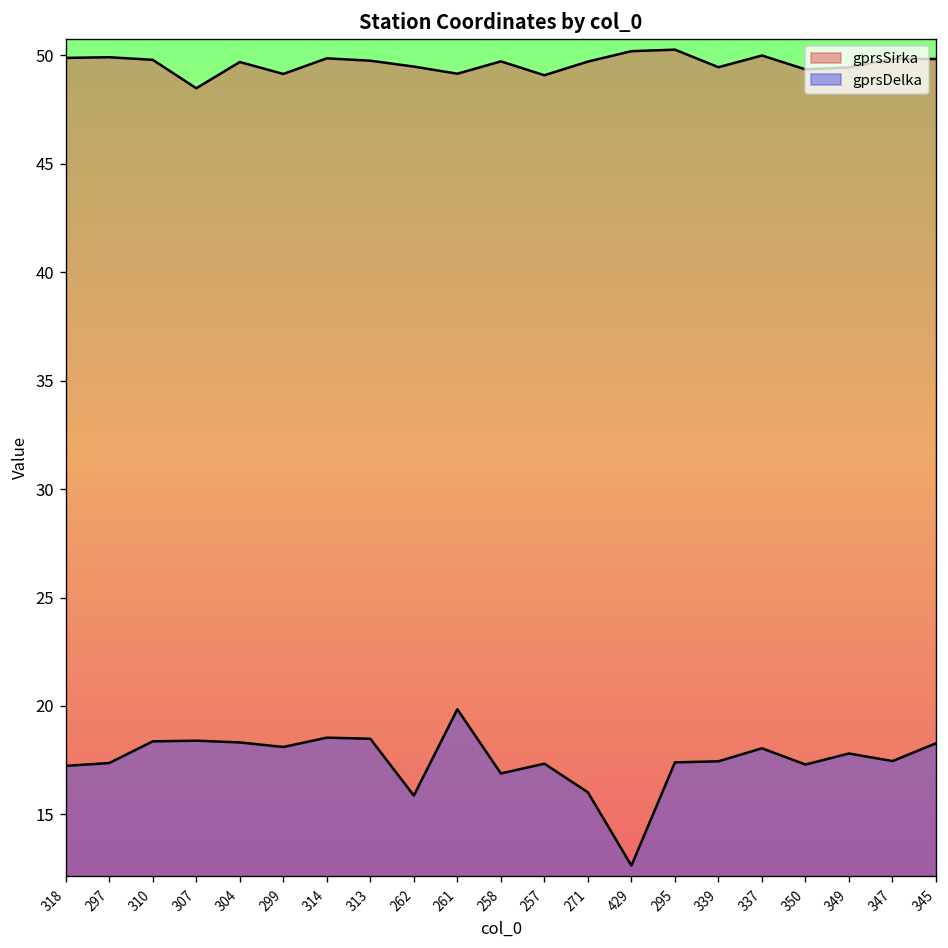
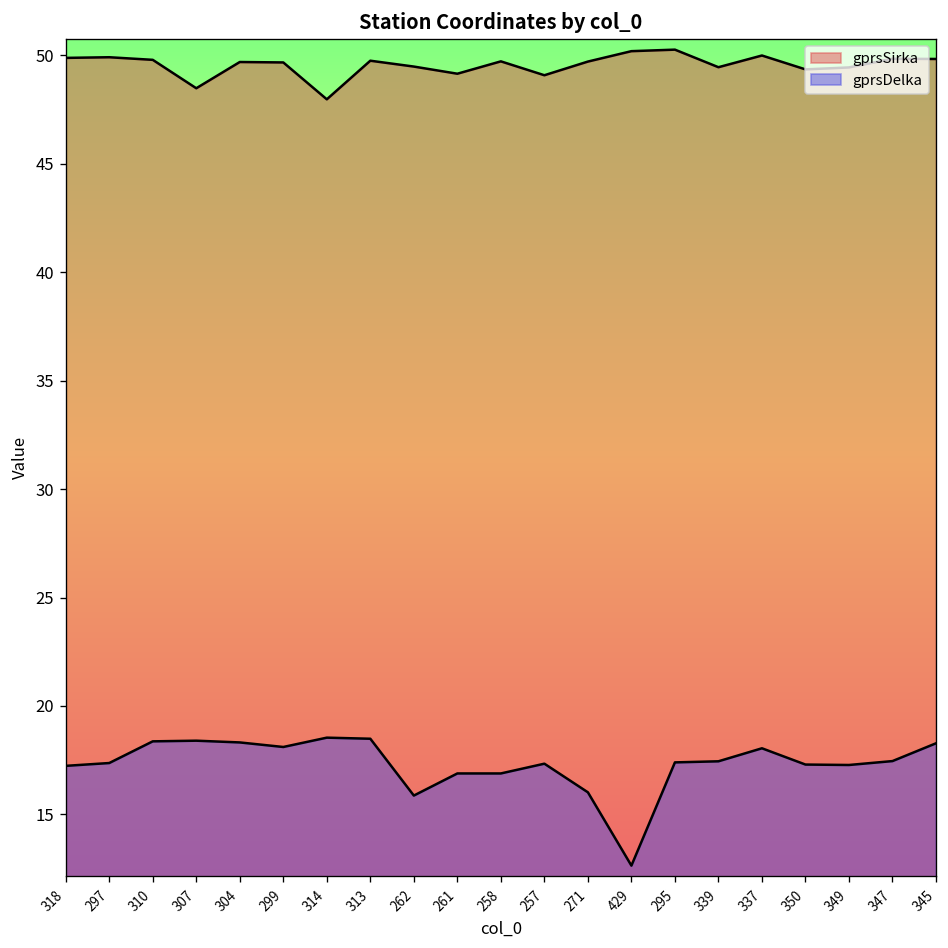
  {
    "gprsSirka": {
      "318": 49.9,
      "297": 49.9,
      "310": 49.8,
      "307": 48.5,
      "304": 49.7,
-     "299": 49.1,
-     "314": 49.9,
+     "299": 49.7,
+     "314": 48.0,
      "313": 49.8,
      "262": 49.5,
      "261": 49.2,
      "258": 49.7,
      "257": 49.1,
      "271": 49.7,
      "429": 50.2,
      "295": 50.3,
      "339": 49.5,
      "337": 50.0,
      "345": 49.8
    },
    "gprsDelka": {
      "318": 17.2,
      "297": 17.4,
      "310": 18.4,
      "307": 18.4,
      "304": 18.3,
      "299": 18.1,
      "314": 18.5,
      "313": 18.5,
      "262": 15.9,
-     "261": 19.9,
+     "261": 16.9,
      "258": 16.9,
      "257": 17.3,
      "271": 16.0,
      "429": 12.6,
      "295": 17.4,
      "339": 17.5,
      "337": 18.1,
      "350": 17.3,
-     "349": 17.8,
+     "349": 17.3,
      "347": 17.5,
      "345": 18.3
    }
  }
